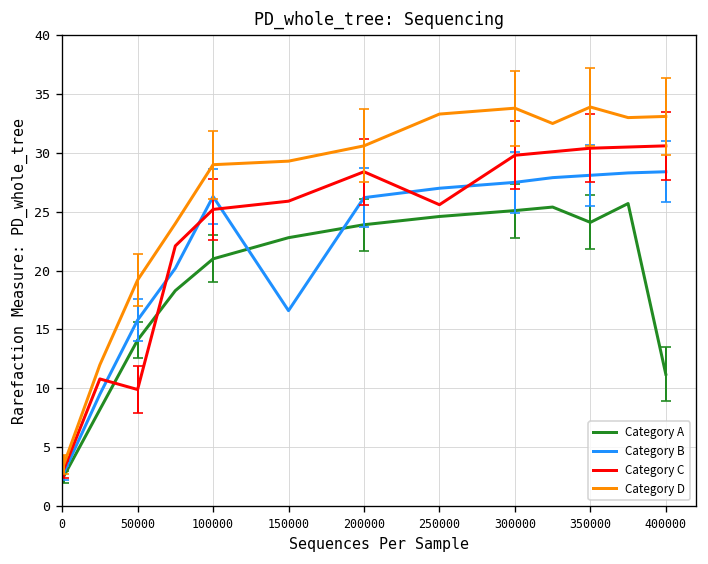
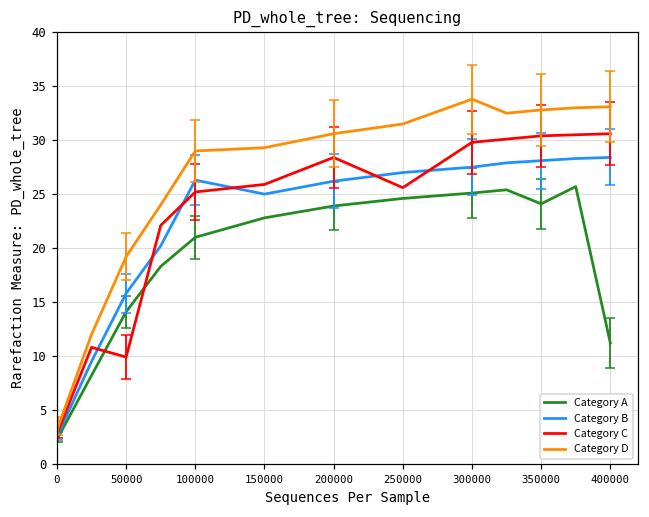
  {
    "Category A": {
      "100000": 21,
      "150000": 23,
      "250000": 25,
      "350000": 24,
      "400000": 11
    },
    "Category B": {
-     "150000": 17,
+     "150000": 25,
      "250000": 27,
      "350000": 28,
      "400000": 28
    },
    "Category C": {
      "50000": 10,
      "100000": 25,
      "150000": 26,
      "200000": 28,
      "250000": 26,
      "300000": 30,
      "400000": 31
    },
    "Category D": {
      "50000": 19,
      "100000": 29,
      "150000": 29,
      "200000": 31,
-     "250000": 33,
+     "250000": 32,
      "300000": 34,
-     "350000": 34,
+     "350000": 33,
      "400000": 33
    }
  }
